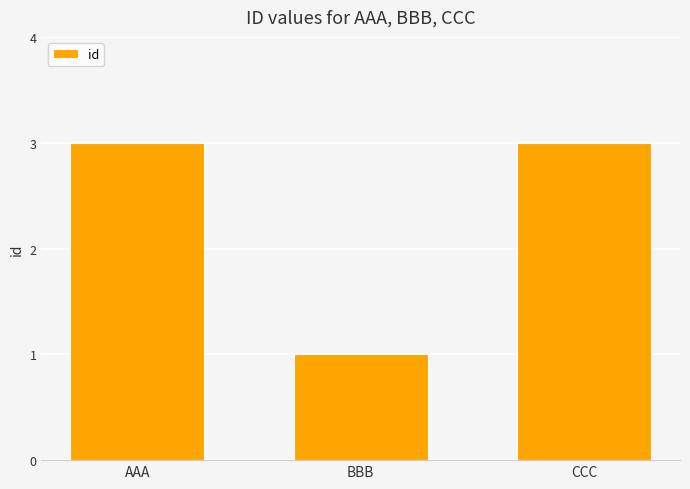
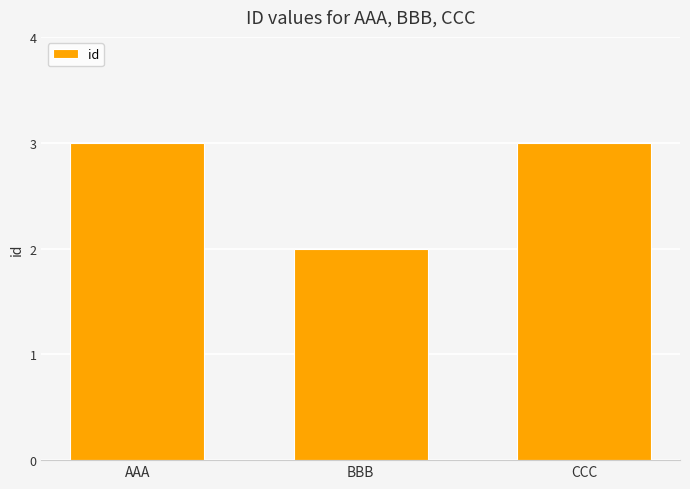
  {
    "AAA": 3,
-   "BBB": 1,
+   "BBB": 2,
    "CCC": 3
  }
